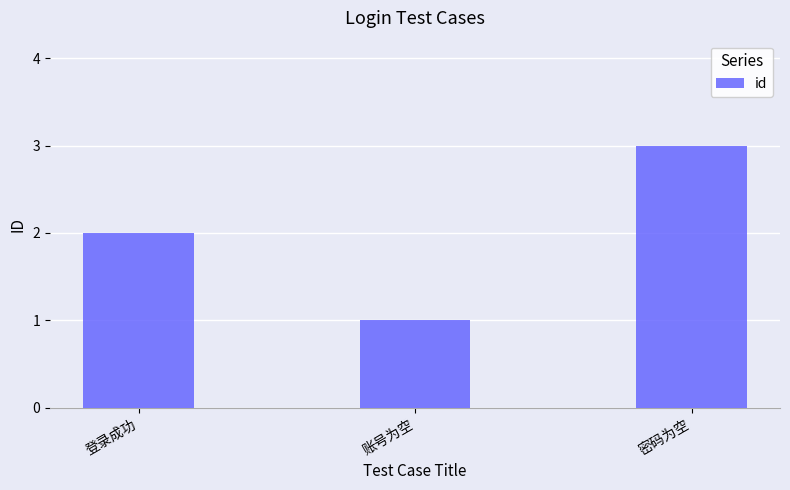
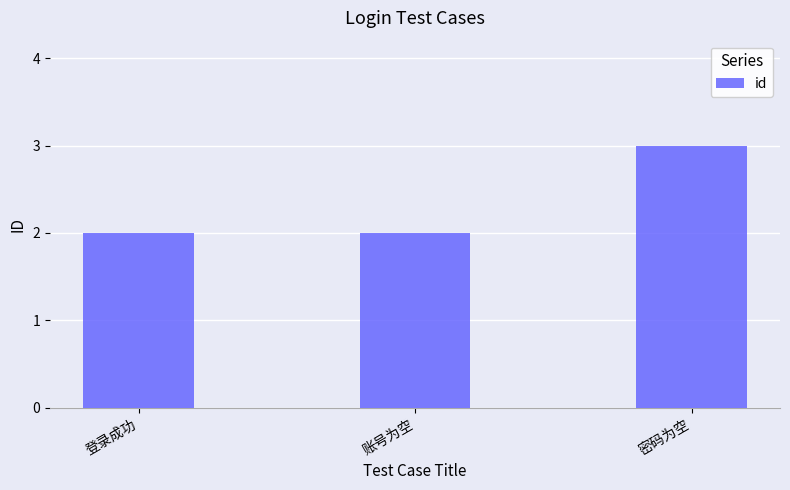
  {
    "登录成功": 2,
-   "账号为空": 1,
+   "账号为空": 2,
    "密码为空": 3
  }
